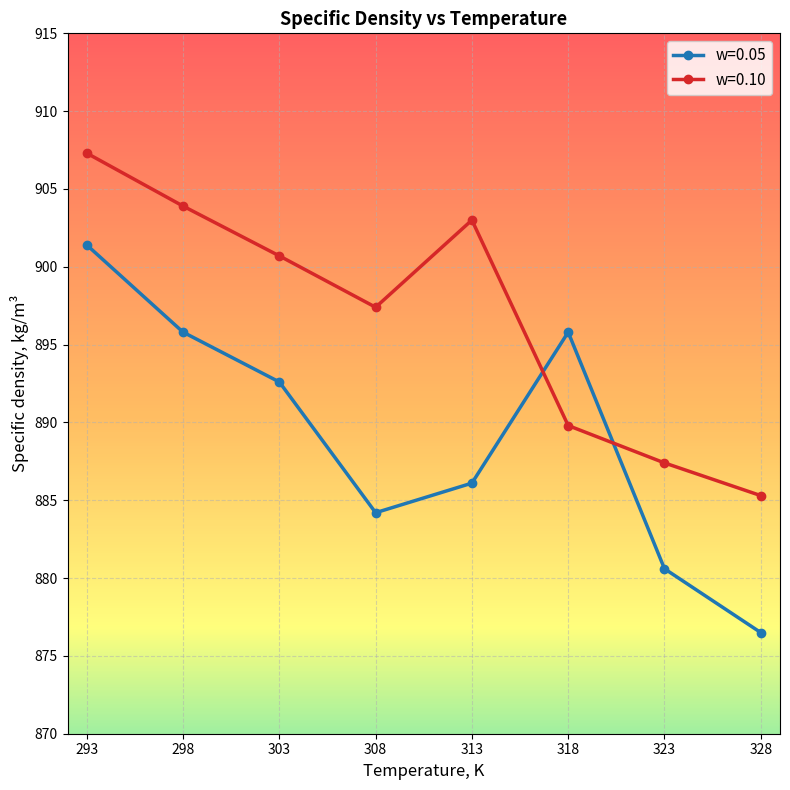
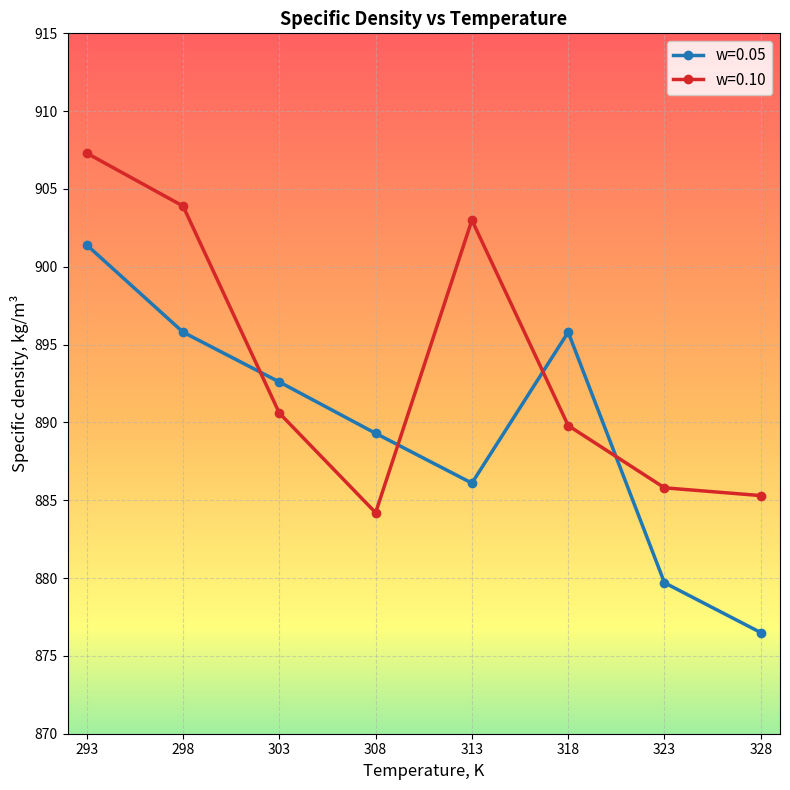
  {
    "w=0.05": {
      "293": 901.4,
      "298": 895.8,
      "303": 892.6,
-     "308": 884.2,
+     "308": 889.3,
      "313": 886.1,
      "318": 895.8,
-     "323": 880.6,
+     "323": 879.7,
      "328": 876.5
    },
    "w=0.10": {
      "293": 907.3,
      "298": 903.9,
-     "303": 900.7,
-     "308": 897.4,
+     "303": 890.6,
+     "308": 884.2,
      "313": 903.0,
      "318": 889.8,
-     "323": 887.4,
+     "323": 885.8,
      "328": 885.3
    }
  }
